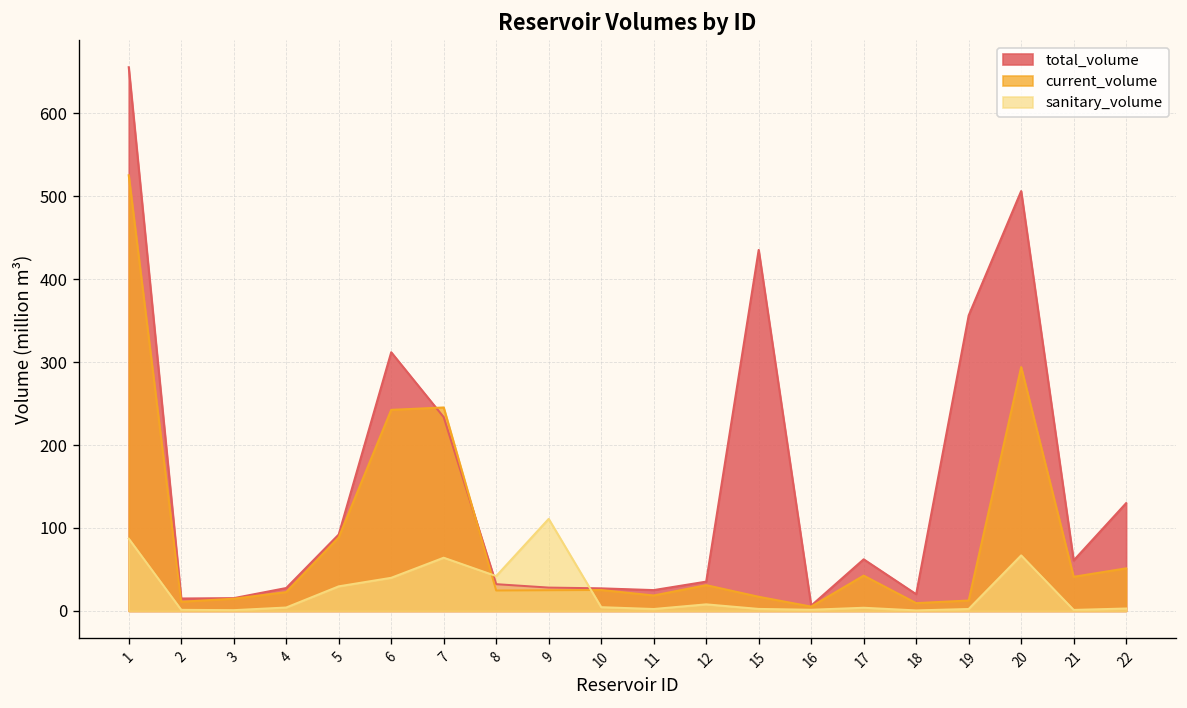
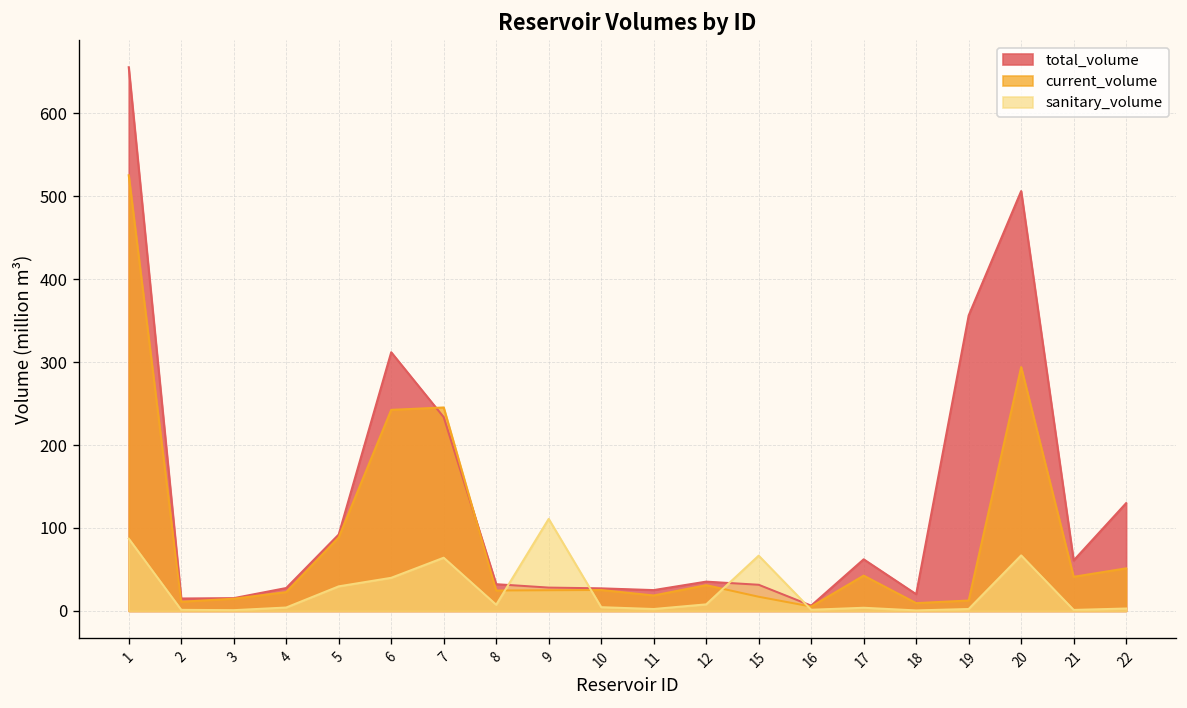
  {
    "total_volume": {
      "1": 660,
      "2": 20,
      "4": 30,
      "6": 310,
      "7": 230,
      "8": 30,
      "11": 30,
      "12": 40,
-     "15": 440,
+     "15": 30,
      "17": 60,
      "18": 20,
      "19": 360,
      "20": 510,
      "21": 60,
      "22": 130
    },
    "current_volume": {
      "1": 530,
      "2": 10,
      "4": 20,
      "6": 240,
      "7": 250,
      "8": 20,
      "11": 20,
      "12": 30,
      "15": 20,
      "17": 40,
      "18": 10,
      "19": 10,
      "20": 290,
      "21": 40,
      "22": 50
    },
    "sanitary_volume": {
      "1": 90,
      "2": 0,
      "3": 0,
      "4": 0,
      "5": 30,
      "6": 40,
      "7": 60,
-     "8": 40,
+     "8": 10,
      "9": 110,
      "10": 0,
      "11": 0,
      "12": 10,
-     "15": 0,
+     "15": 70,
      "16": 0,
      "17": 0,
      "18": 0,
      "19": 0,
      "20": 70,
      "21": 0,
      "22": 0
    }
  }
